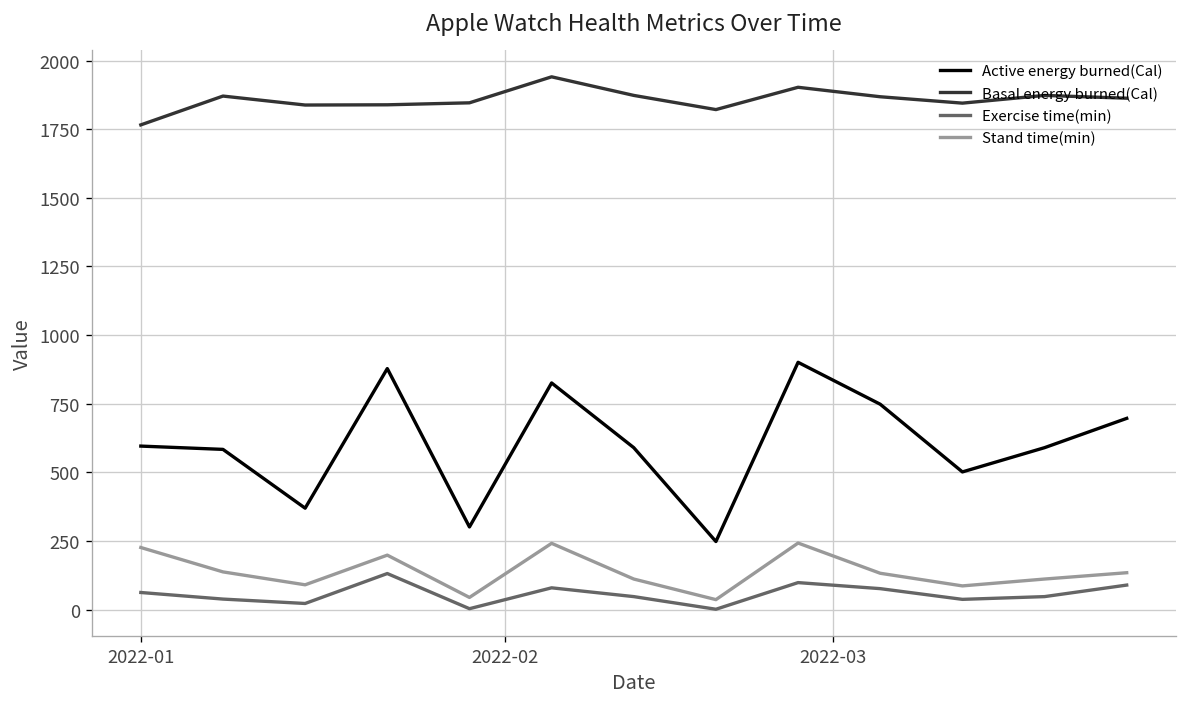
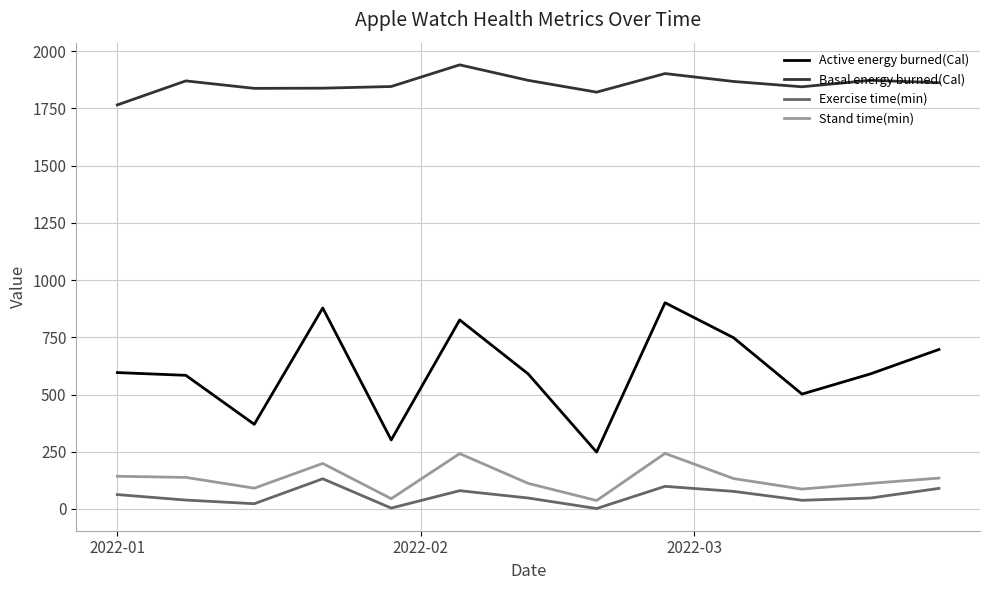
  {
    "Active energy burned(Cal)": {
      "2022-01": 600
    },
    "Basal energy burned(Cal)": {
      "2022-01": 1770
    },
    "Exercise time(min)": {
      "2022-01": 60
    },
    "Stand time(min)": {
-     "2022-01": 230
+     "2022-01": 140
    }
  }
